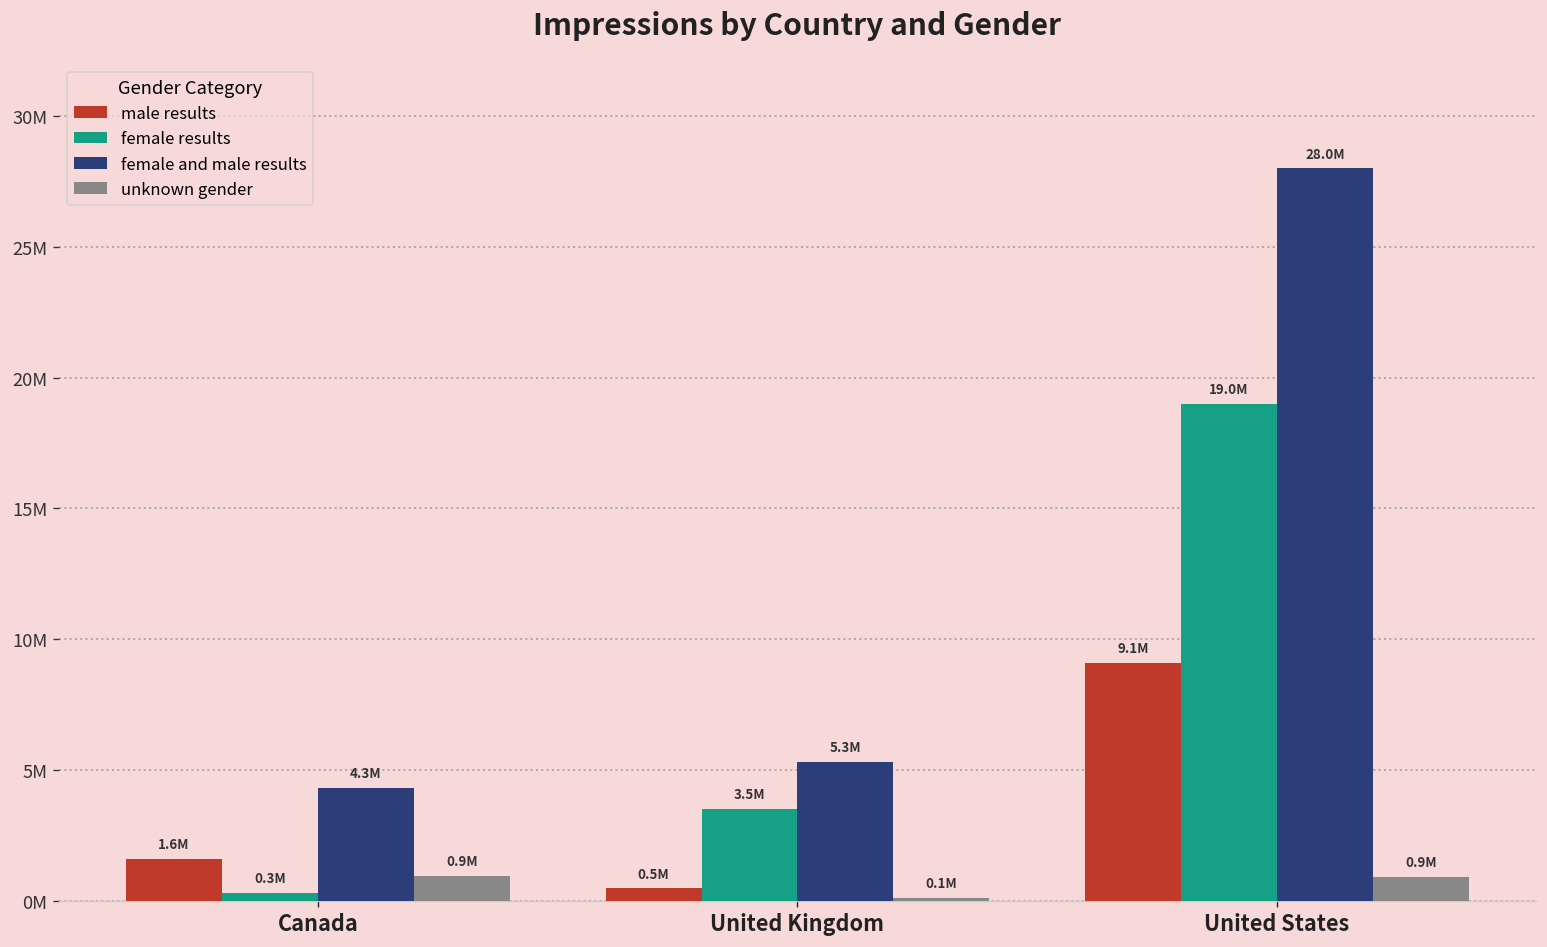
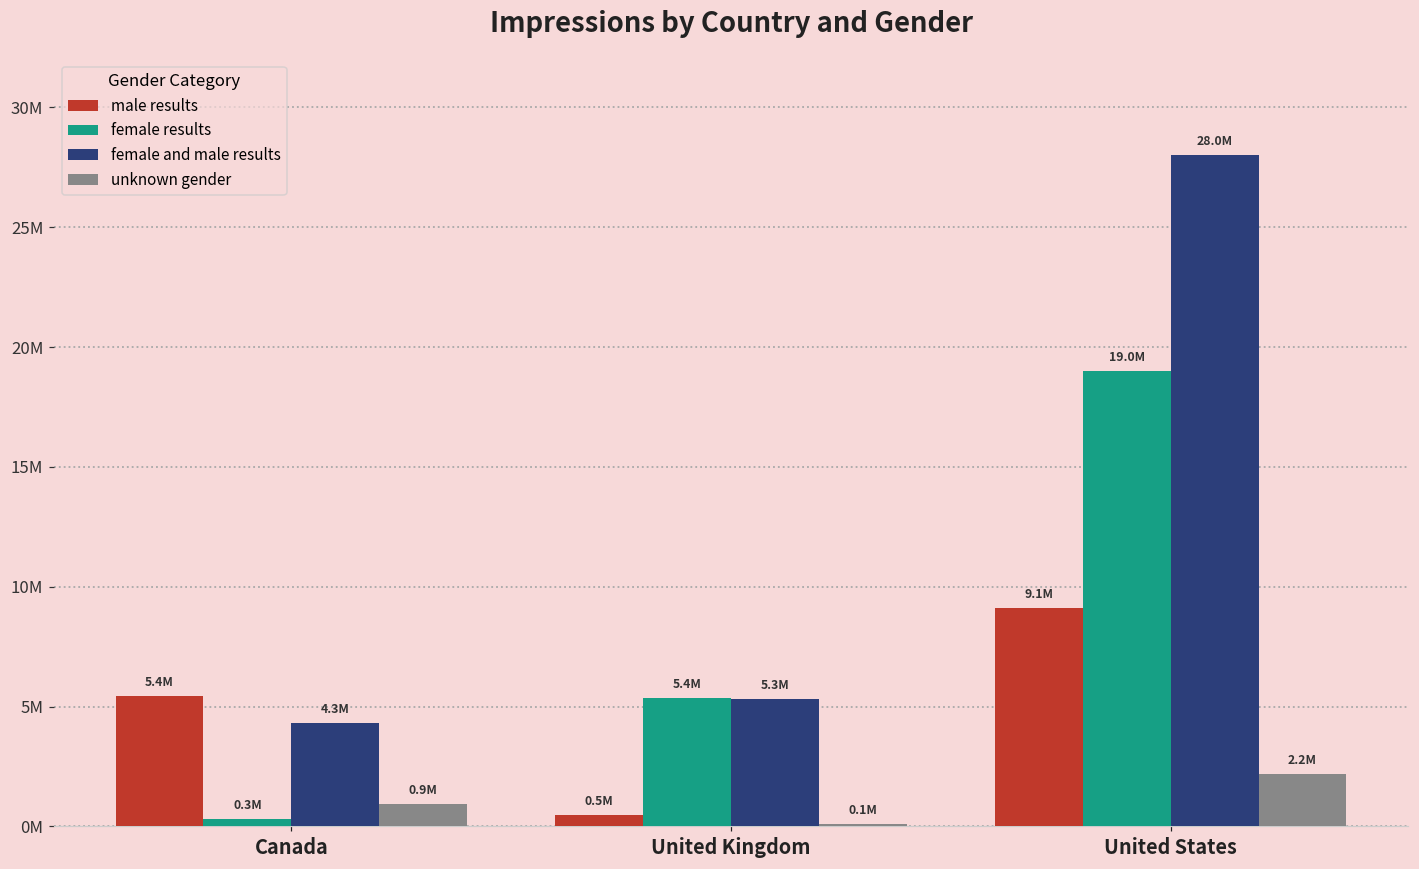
  {
    "male results": {
-     "Canada": "1.6M",
+     "Canada": "5.4M",
      "United Kingdom": "0.5M",
      "United States": "9.1M"
    },
    "female results": {
      "Canada": "0.3M",
-     "United Kingdom": "3.5M",
+     "United Kingdom": "5.4M",
      "United States": "19.0M"
    },
    "female and male results": {
      "Canada": "4.3M",
      "United Kingdom": "5.3M",
      "United States": "28.0M"
    },
    "unknown gender": {
      "Canada": "0.9M",
      "United Kingdom": "0.1M",
-     "United States": "0.9M"
+     "United States": "2.2M"
    }
  }
